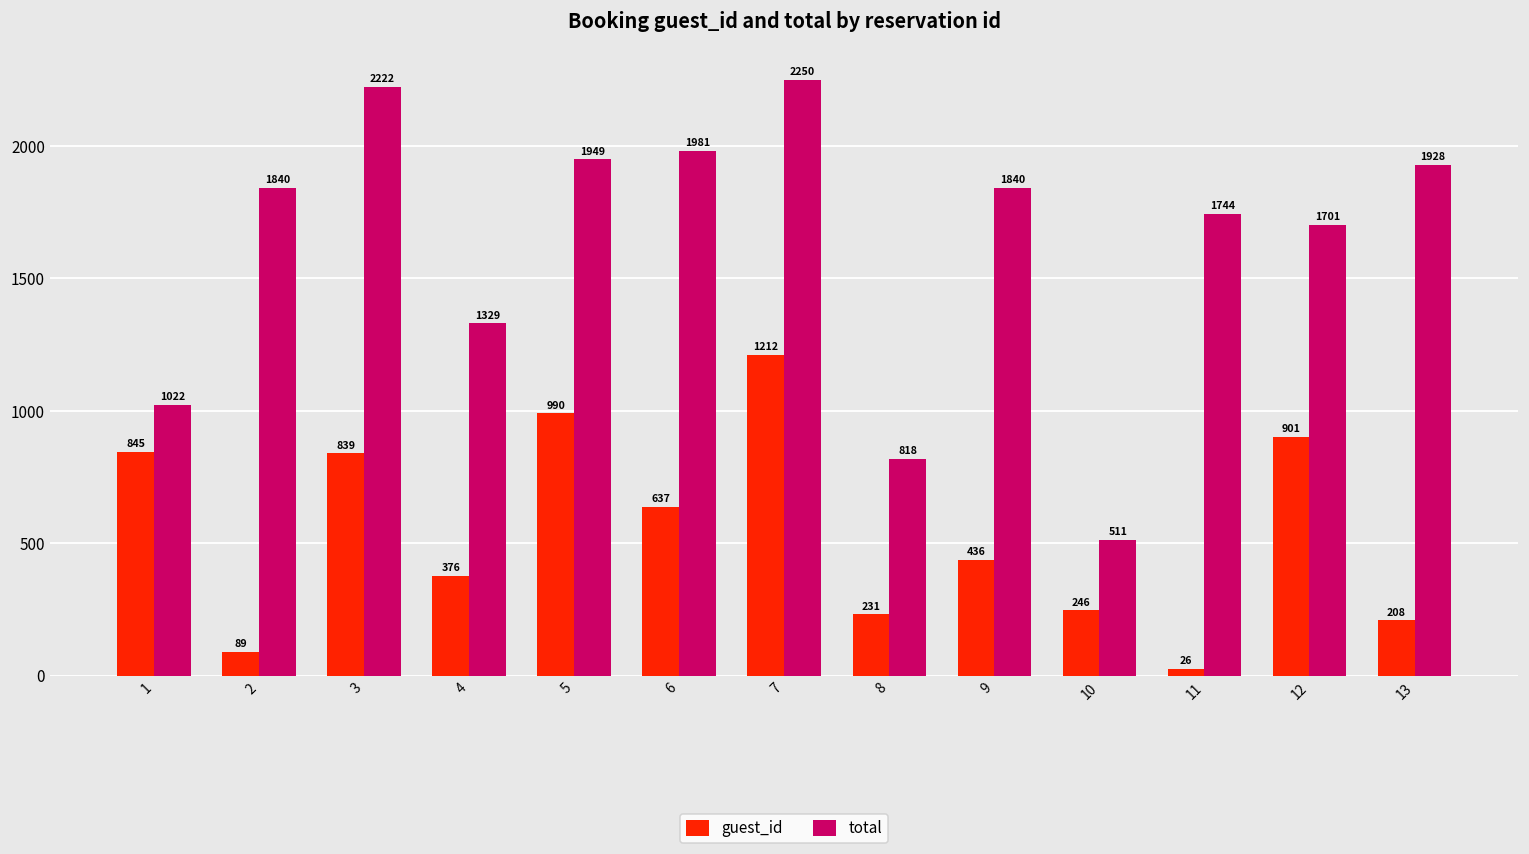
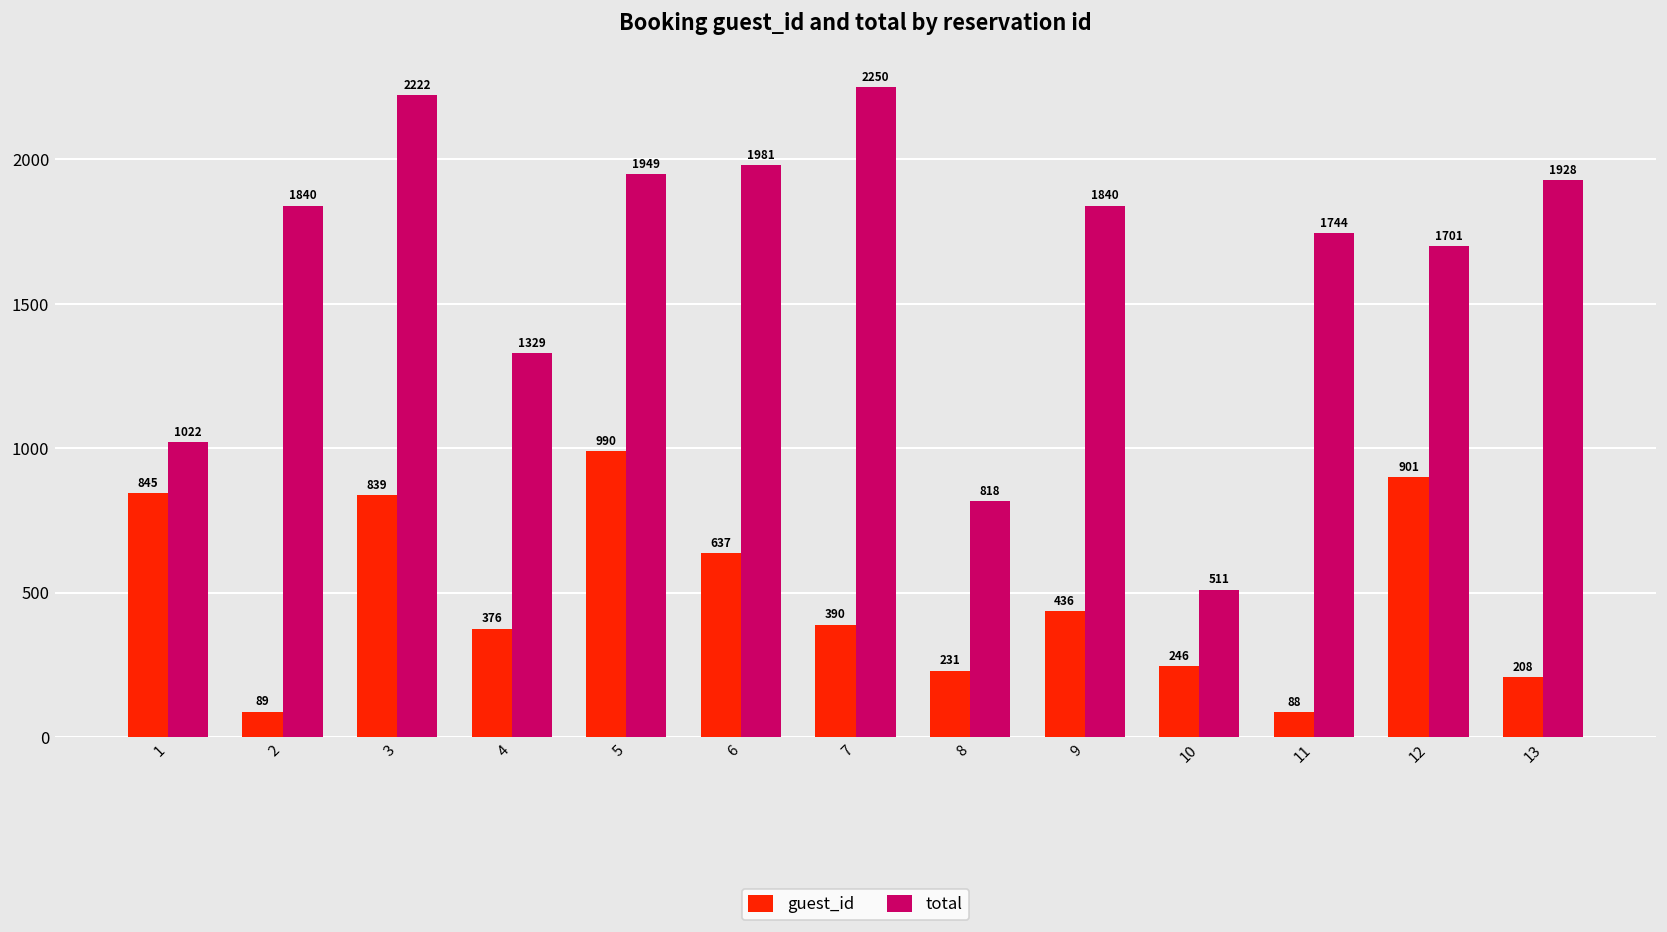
  {
    "guest_id": {
      "1": 845,
      "2": 89,
      "3": 839,
      "4": 376,
      "5": 990,
      "6": 637,
-     "7": 1212,
+     "7": 390,
      "8": 231,
      "9": 436,
      "10": 246,
-     "11": 26,
+     "11": 88,
      "12": 901,
      "13": 208
    },
    "total": {
      "1": 1022,
      "2": 1840,
      "3": 2222,
      "4": 1329,
      "5": 1949,
      "6": 1981,
      "7": 2250,
      "8": 818,
      "9": 1840,
      "10": 511,
      "11": 1744,
      "12": 1701,
      "13": 1928
    }
  }
